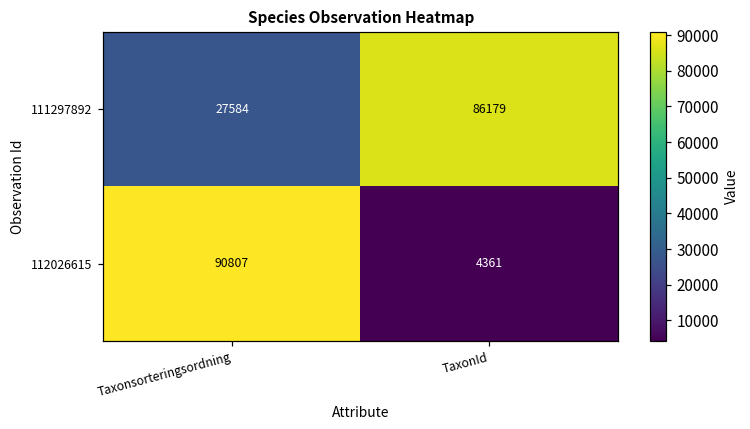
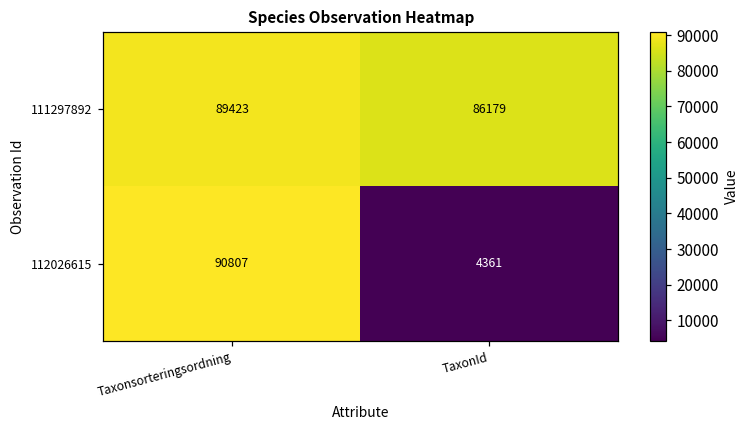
  {
    "111297892": {
-     "Taxonsorteringsordning": 27584,
+     "Taxonsorteringsordning": 89423,
      "TaxonId": 86179
    },
    "112026615": {
      "Taxonsorteringsordning": 90807,
      "TaxonId": 4361
    }
  }
